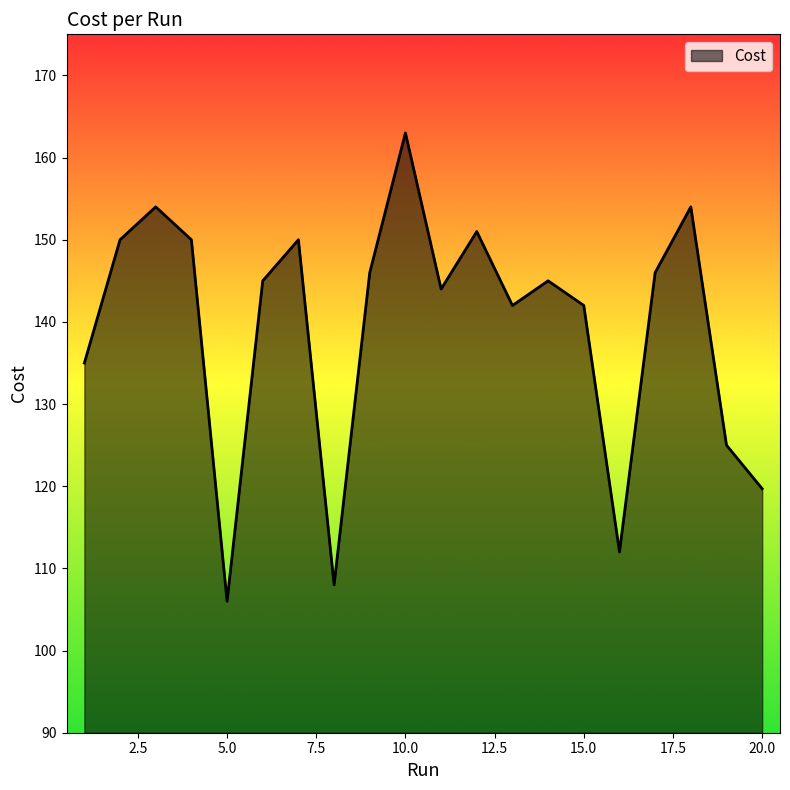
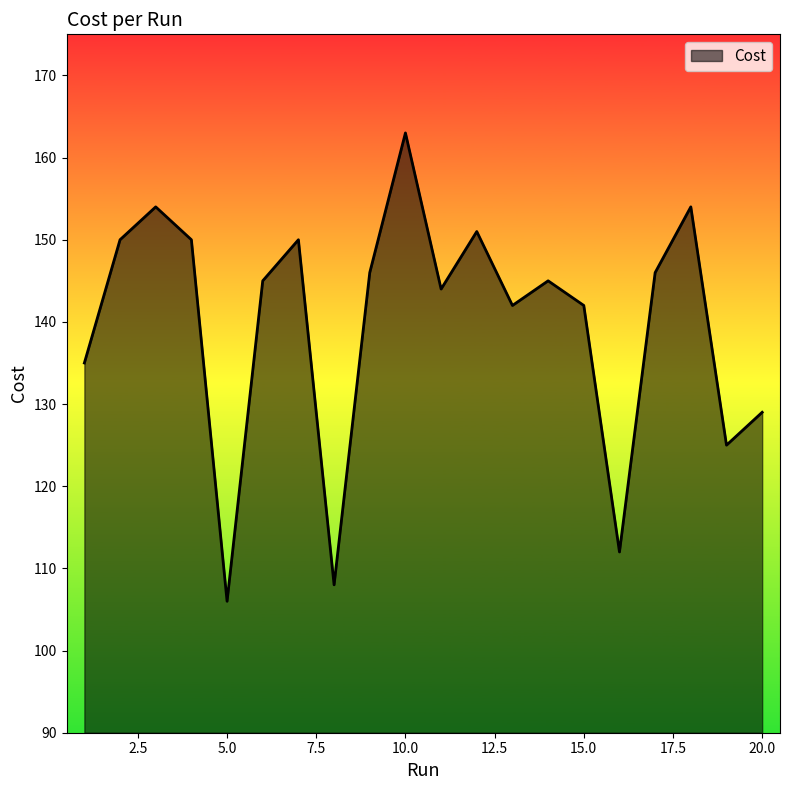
  {
    "5.0": 106,
    "10.0": 163,
    "15.0": 142,
-   "20.0": 120
+   "20.0": 129
  }
